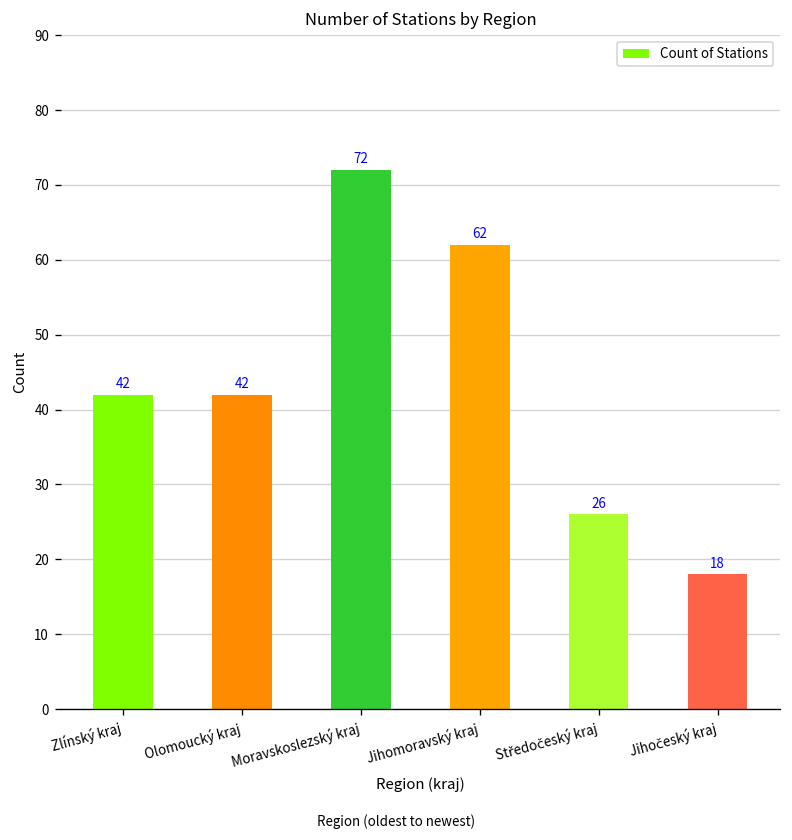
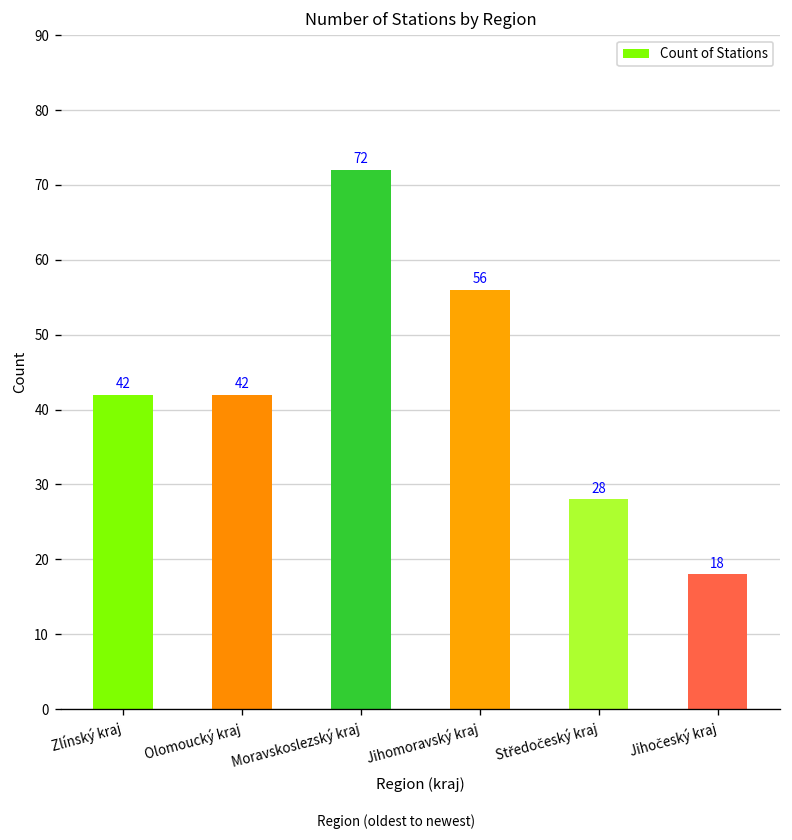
  {
    "Zlínský kraj": 42,
    "Olomoucký kraj": 42,
    "Moravskoslezský kraj": 72,
-   "Jihomoravský kraj": 62,
-   "Středočeský kraj": 26,
+   "Jihomoravský kraj": 56,
+   "Středočeský kraj": 28,
    "Jihočeský kraj": 18
  }
